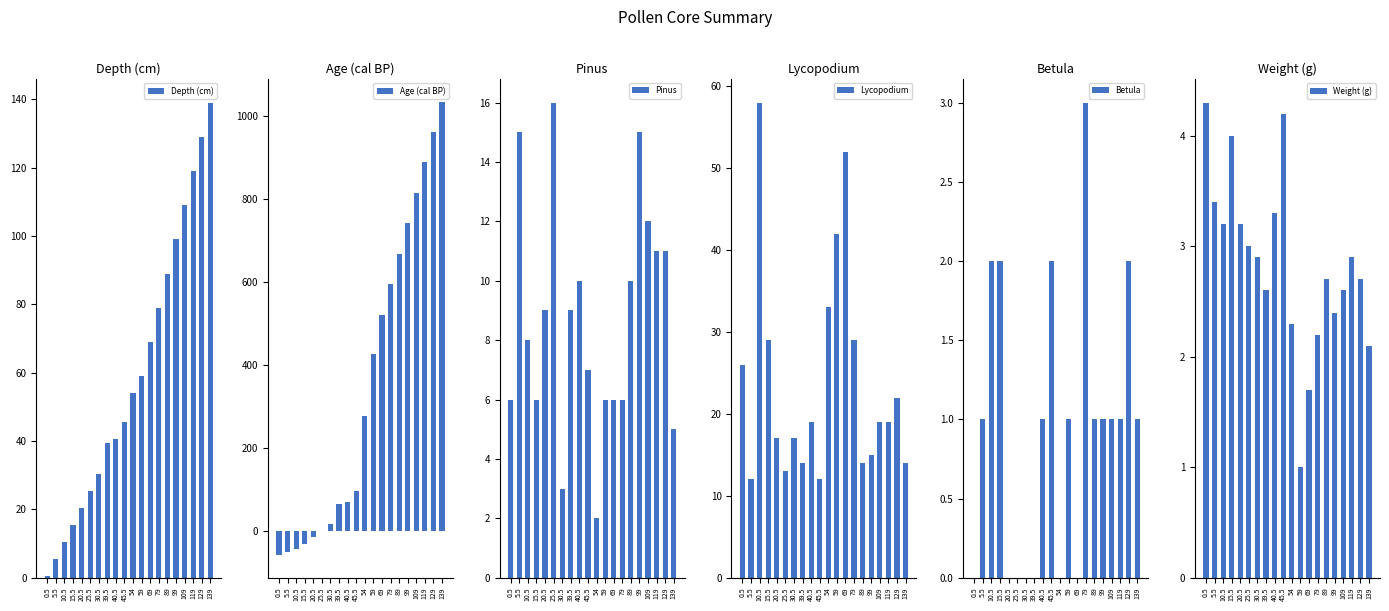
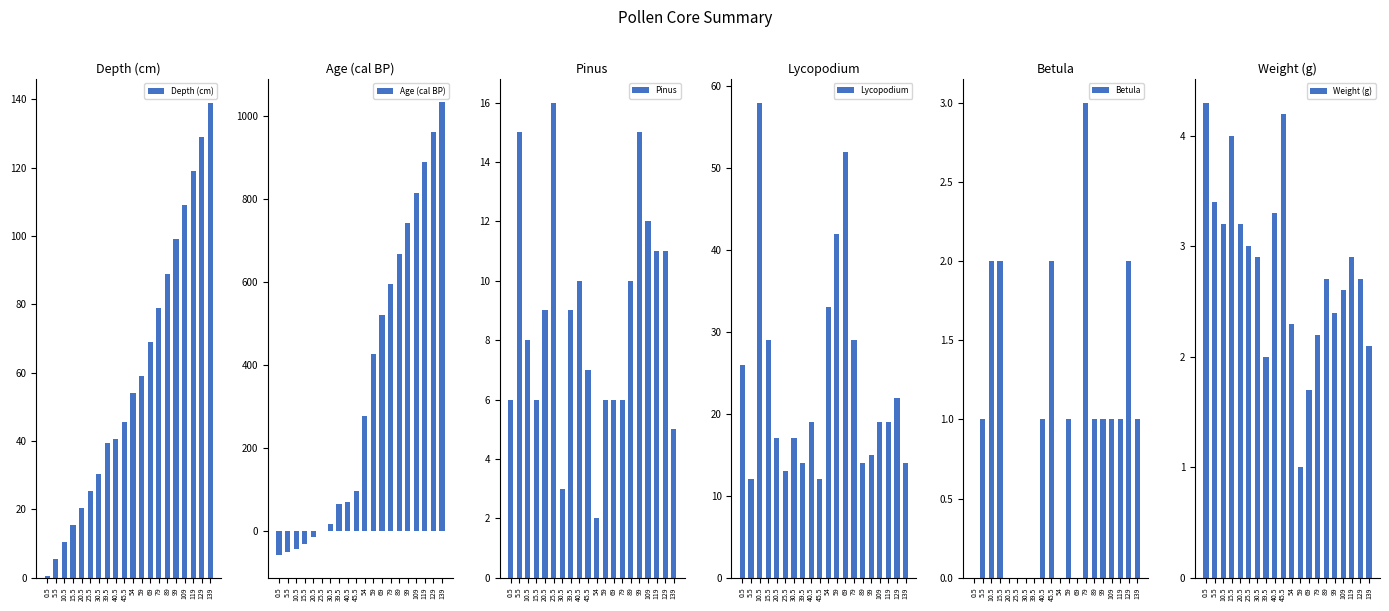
  {
    "Depth (cm)": {
      "5.5": 6,
      "10.5": 11,
      "15.5": 16,
      "20.5": 21,
      "25.5": 26,
      "30.5": 31,
      "39.5": 40,
      "40.5": 41,
      "45.5": 46,
      "54": 54,
      "59": 59,
      "69": 69,
      "79": 79,
      "89": 89,
      "99": 99,
      "109": 109,
      "119": 119,
      "129": 129,
      "139": 139
    },
    "Age (cal BP)": {
      "0.5": -60,
      "5.5": -50,
      "10.5": -40,
      "15.5": -30,
      "20.5": -10,
      "30.5": 20,
      "39.5": 70,
      "40.5": 70,
      "45.5": 100,
      "54": 280,
      "59": 430,
      "69": 520,
      "79": 600,
      "89": 670,
      "99": 740,
      "109": 810,
      "119": 890,
      "129": 960,
      "139": 1030
    },
    "Pinus": {
      "0.5": 6.0,
      "5.5": 15.0,
      "10.5": 8.0,
      "15.5": 6.0,
      "20.5": 9.0,
      "25.5": 16.0,
      "30.5": 3.0,
      "39.5": 9.0,
      "40.5": 10.0,
      "45.5": 7.0,
      "54": 2.0,
      "59": 6.0,
      "69": 6.0,
      "79": 6.0,
      "89": 10.0,
      "99": 15.0,
      "109": 12.0,
      "119": 11.0,
      "129": 11.0,
      "139": 5.0
    },
    "Lycopodium": {
      "0.5": 26,
      "5.5": 12,
      "10.5": 58,
      "15.5": 29,
      "20.5": 17,
      "25.5": 13,
      "30.5": 17,
      "39.5": 14,
      "40.5": 19,
      "45.5": 12,
      "54": 33,
      "59": 42,
      "69": 52,
      "79": 29,
      "89": 14,
      "99": 15,
      "109": 19,
      "119": 19,
      "129": 22,
      "139": 14
    },
    "Betula": {
      "0.5": 0.00,
      "5.5": 1.00,
      "10.5": 2.00,
      "15.5": 2.00,
      "20.5": 0.00,
      "25.5": 0.00,
      "30.5": 0.00,
      "39.5": 0.00,
      "40.5": 1.00,
      "45.5": 2.00,
      "54": 0.00,
      "59": 1.00,
      "69": 0.00,
      "79": 3.00,
      "89": 1.00,
      "99": 1.00,
      "109": 1.00,
      "119": 1.00,
      "129": 2.00,
      "139": 1.00
    },
    "Weight (g)": {
      "0.5": 4.3,
      "5.5": 3.4,
      "10.5": 3.2,
      "15.5": 4.0,
      "20.5": 3.2,
      "25.5": 3.0,
      "30.5": 2.9,
-     "39.5": 2.6,
+     "39.5": 2.0,
      "40.5": 3.3,
      "45.5": 4.2,
      "54": 2.3,
      "59": 1.0,
      "69": 1.7,
      "79": 2.2,
      "89": 2.7,
      "99": 2.4,
      "109": 2.6,
      "119": 2.9,
      "129": 2.7,
      "139": 2.1
    }
  }
